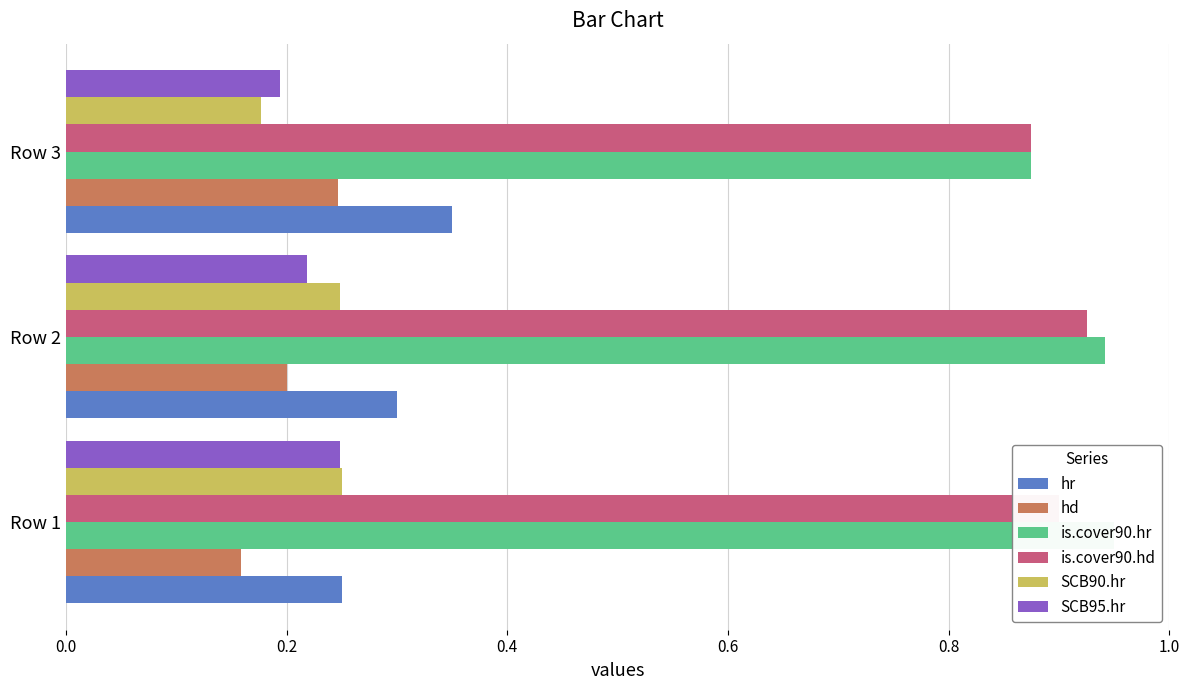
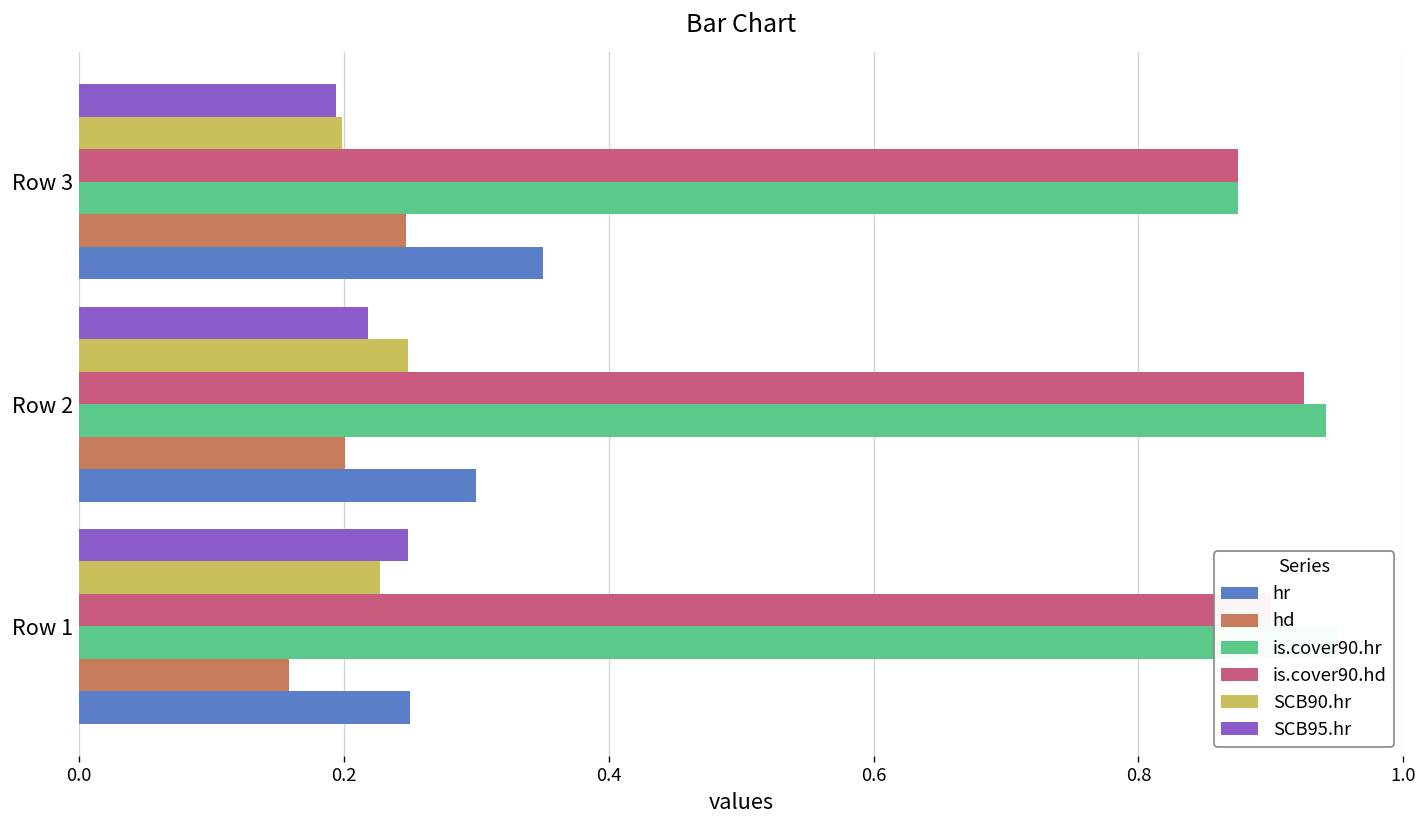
  {
    "is.cover90.hr": {
      "Row 3": 0.875,
      "Row 2": 0.942
    },
    "SCB90.hr": {
-     "Row 3": 0.177,
+     "Row 3": 0.198,
      "Row 2": 0.249,
-     "Row 1": 0.250
+     "Row 1": 0.227
    }
  }
